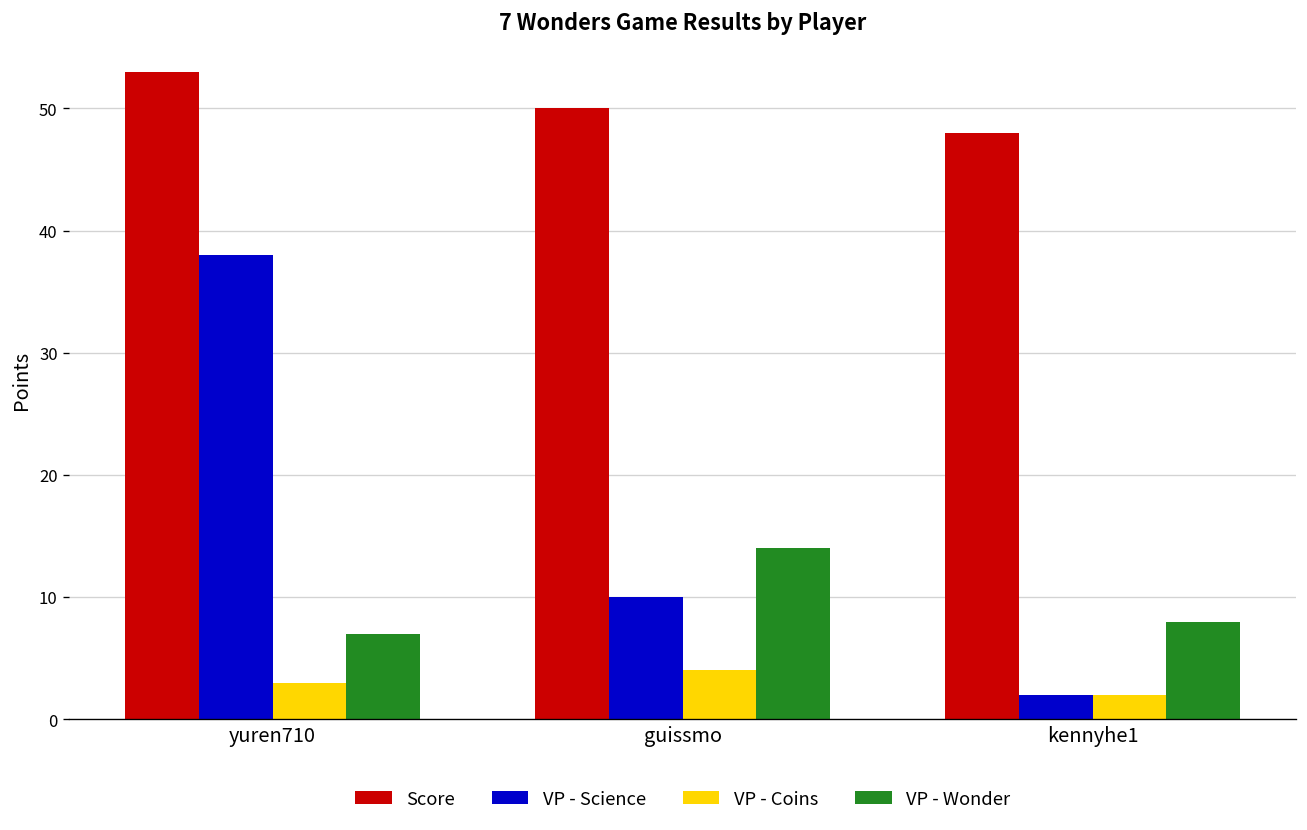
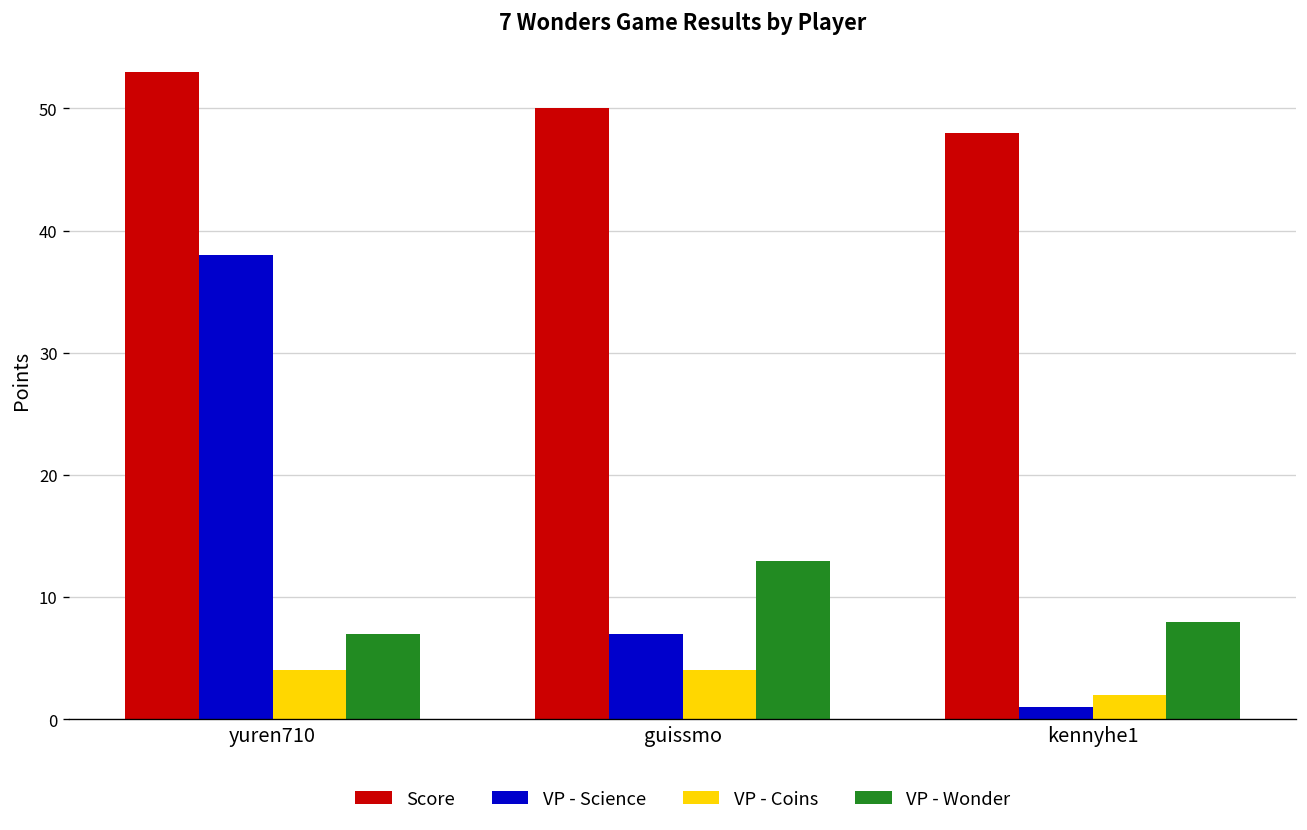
  {
    "Score": {
      "yuren710": 53,
      "guissmo": 50,
      "kennyhe1": 48
    },
    "VP - Science": {
      "yuren710": 38,
-     "guissmo": 10,
-     "kennyhe1": 2
+     "guissmo": 7,
+     "kennyhe1": 1
    },
    "VP - Coins": {
-     "yuren710": 3,
+     "yuren710": 4,
      "guissmo": 4,
      "kennyhe1": 2
    },
    "VP - Wonder": {
      "yuren710": 7,
-     "guissmo": 14,
+     "guissmo": 13,
      "kennyhe1": 8
    }
  }
